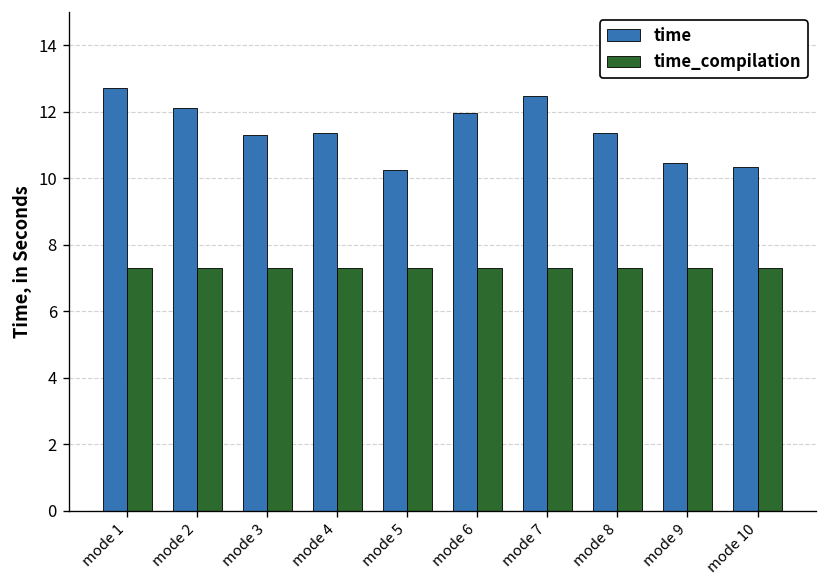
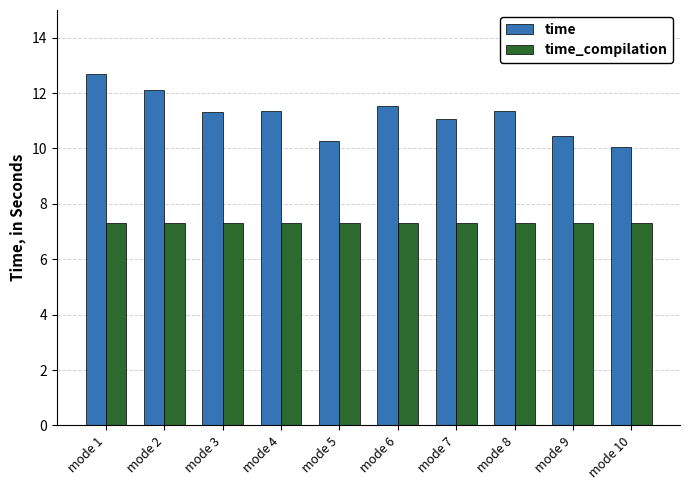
  {
    "time": {
      "mode 1": 12.7,
      "mode 2": 12.1,
      "mode 3": 11.3,
      "mode 4": 11.4,
      "mode 5": 10.3,
-     "mode 6": 12.0,
-     "mode 7": 12.5,
+     "mode 6": 11.5,
+     "mode 7": 11.1,
      "mode 8": 11.4,
      "mode 9": 10.5,
-     "mode 10": 10.3
+     "mode 10": 10.0
    },
    "time_compilation": {
      "mode 1": 7.3,
      "mode 2": 7.3,
      "mode 3": 7.3,
      "mode 4": 7.3,
      "mode 5": 7.3,
      "mode 6": 7.3,
      "mode 7": 7.3,
      "mode 8": 7.3,
      "mode 9": 7.3,
      "mode 10": 7.3
    }
  }
